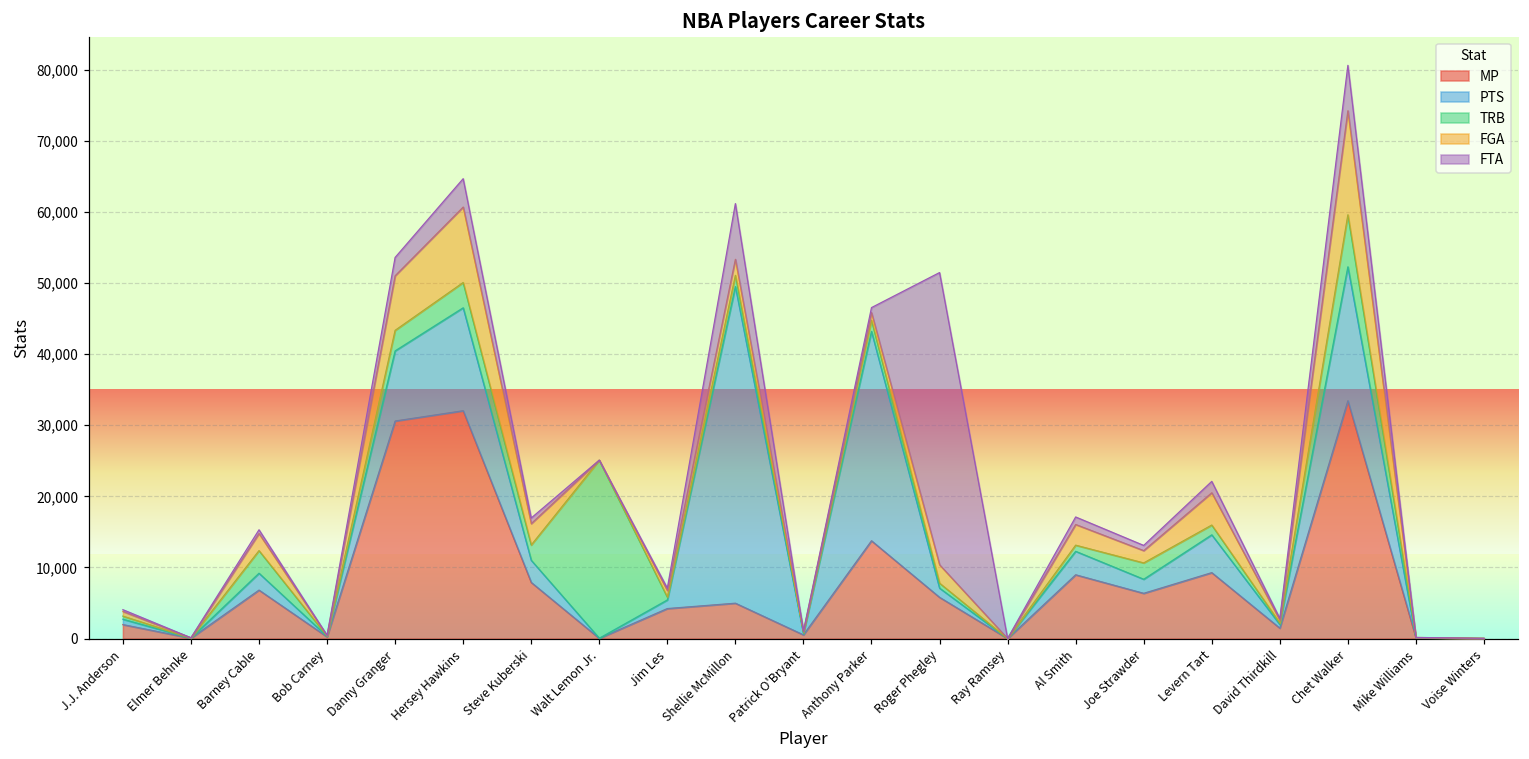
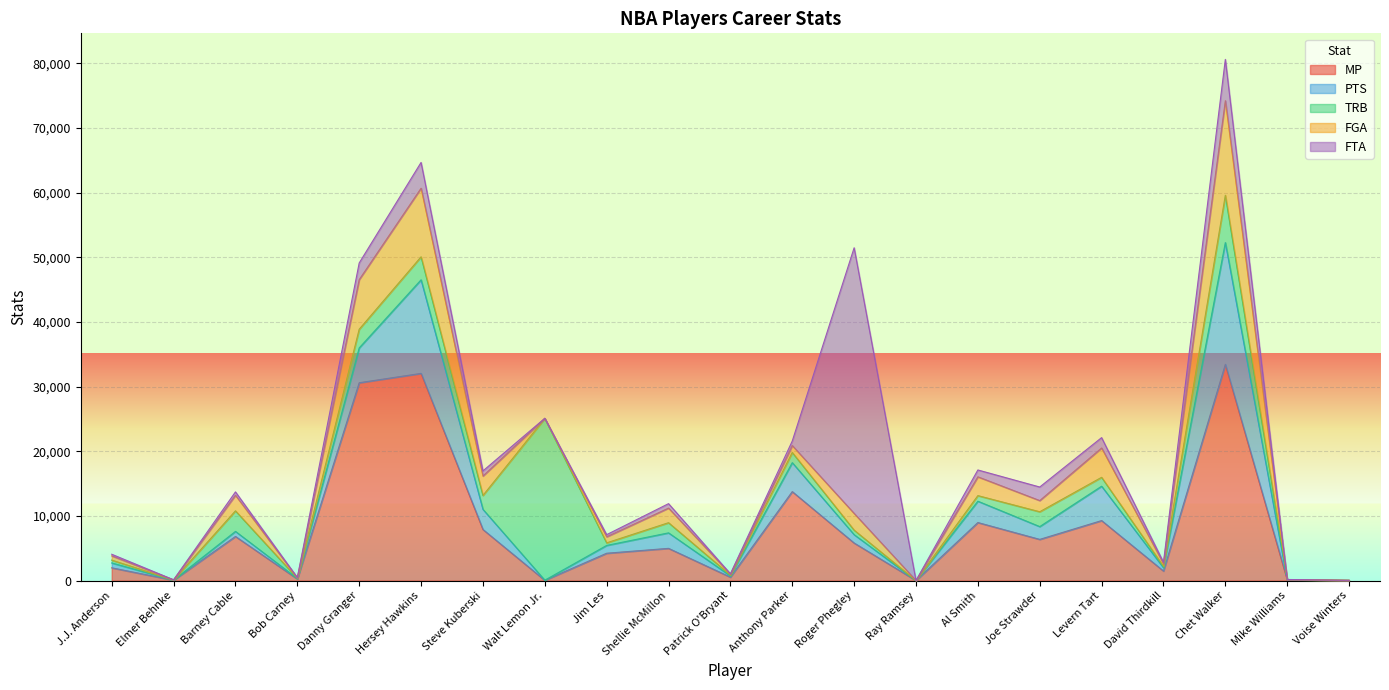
  {
    "MP": {
      "J.J. Anderson": "2,000",
      "Barney Cable": "7,000",
      "Danny Granger": "31,000",
      "Hersey Hawkins": "32,000",
      "Steve Kuberski": "8,000",
      "Jim Les": "4,000",
      "Shellie McMillon": "5,000",
      "Anthony Parker": "14,000",
      "Roger Phegley": "6,000",
      "Al Smith": "9,000",
      "Joe Strawder": "6,000",
      "Levern Tart": "9,000",
      "David Thirdkill": "1,000",
      "Chet Walker": "33,000"
    },
    "PTS": {
      "J.J. Anderson": "1,000",
-     "Barney Cable": "2,000",
-     "Danny Granger": "10,000",
+     "Barney Cable": "1,000",
+     "Danny Granger": "5,000",
      "Hersey Hawkins": "14,000",
      "Steve Kuberski": "3,000",
-     "Shellie McMillon": "45,000",
-     "Anthony Parker": "29,000",
+     "Shellie McMillon": "2,000",
+     "Anthony Parker": "4,000",
      "Roger Phegley": "1,000",
      "Al Smith": "3,000",
      "Joe Strawder": "2,000",
      "Levern Tart": "5,000",
      "Chet Walker": "19,000"
    },
    "TRB": {
      "J.J. Anderson": "0",
      "Barney Cable": "3,000",
      "Danny Granger": "3,000",
      "Hersey Hawkins": "4,000",
      "Steve Kuberski": "2,000",
      "Shellie McMillon": "2,000",
      "Anthony Parker": "2,000",
      "Roger Phegley": "1,000",
      "Al Smith": "1,000",
      "Joe Strawder": "2,000",
      "Levern Tart": "1,000",
      "Chet Walker": "7,000"
    },
    "FGA": {
      "Barney Cable": "2,000",
      "Danny Granger": "8,000",
      "Hersey Hawkins": "11,000",
      "Steve Kuberski": "3,000",
      "Shellie McMillon": "2,000",
      "Anthony Parker": "1,000",
      "Roger Phegley": "3,000",
      "Al Smith": "3,000",
      "Joe Strawder": "2,000",
      "Levern Tart": "5,000",
      "Chet Walker": "15,000"
    },
    "FTA": {
      "Barney Cable": "1,000",
      "Danny Granger": "3,000",
      "Hersey Hawkins": "4,000",
      "Steve Kuberski": "1,000",
-     "Shellie McMillon": "8,000",
+     "Shellie McMillon": "1,000",
      "Anthony Parker": "1,000",
      "Roger Phegley": "41,000",
      "Al Smith": "1,000",
-     "Joe Strawder": "1,000",
+     "Joe Strawder": "2,000",
      "Levern Tart": "2,000",
      "Chet Walker": "6,000"
    }
  }
